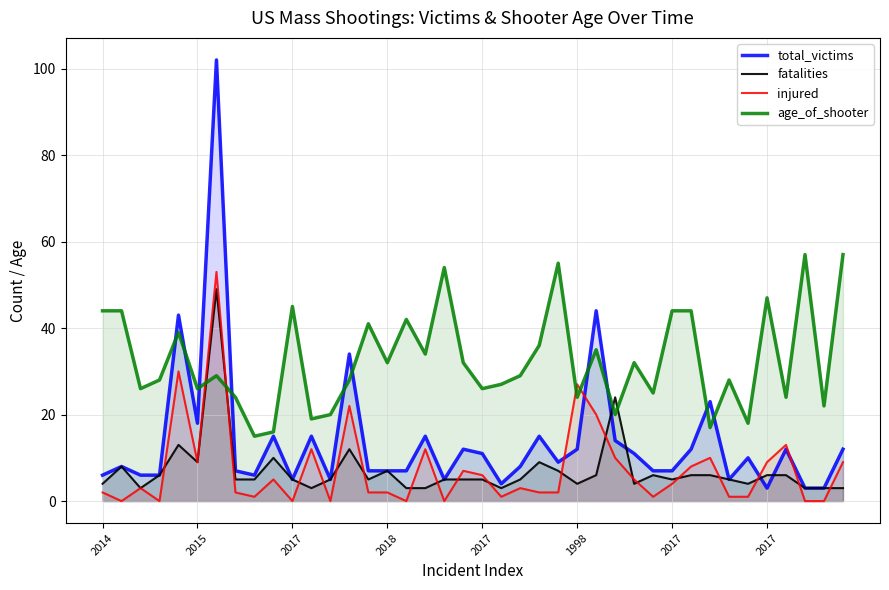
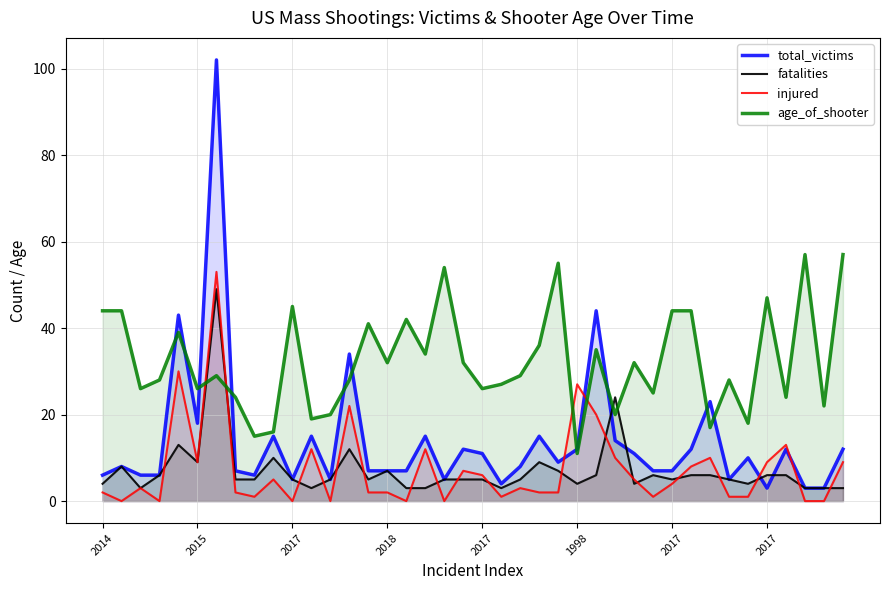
  {
    "total_victims": {
      "1998": 12
    },
    "fatalities": {
      "1998": 4
    },
    "injured": {
      "1998": 27
    },
    "age_of_shooter": {
-     "1998": 24
+     "1998": 11
    }
  }
